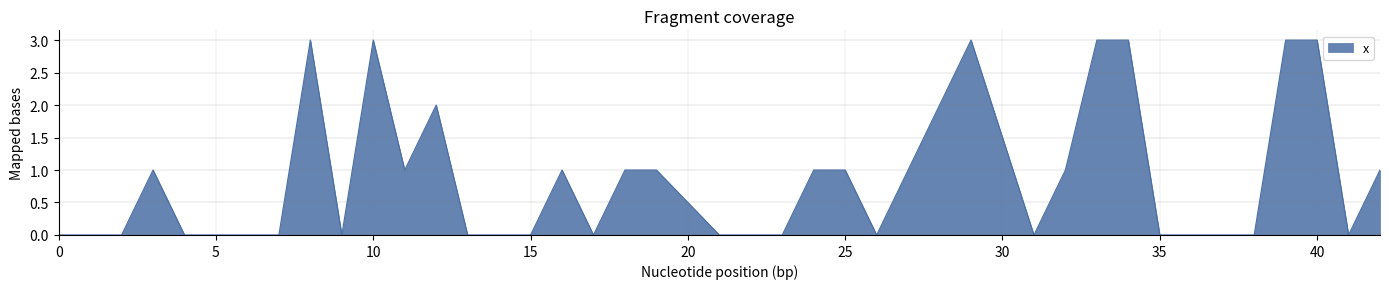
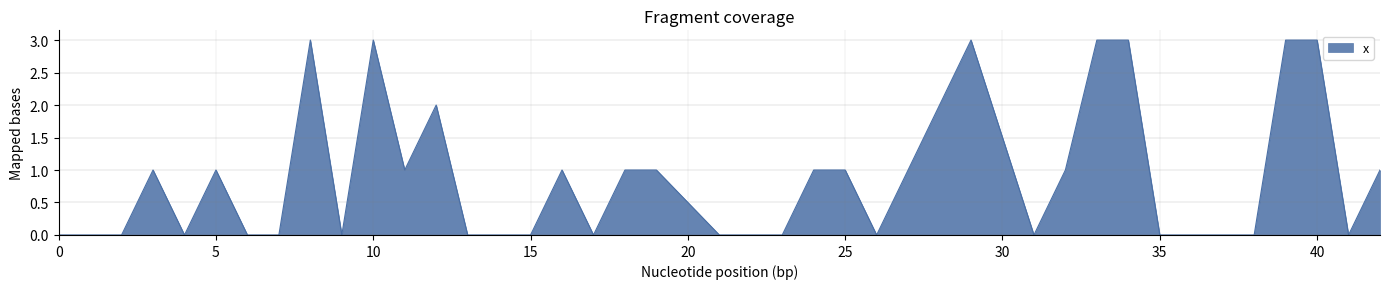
  {
    "0": 0,
-   "5": 0,
+   "5": 1,
    "10": 3,
    "15": 0,
    "25": 1,
    "35": 0,
    "40": 3
  }
